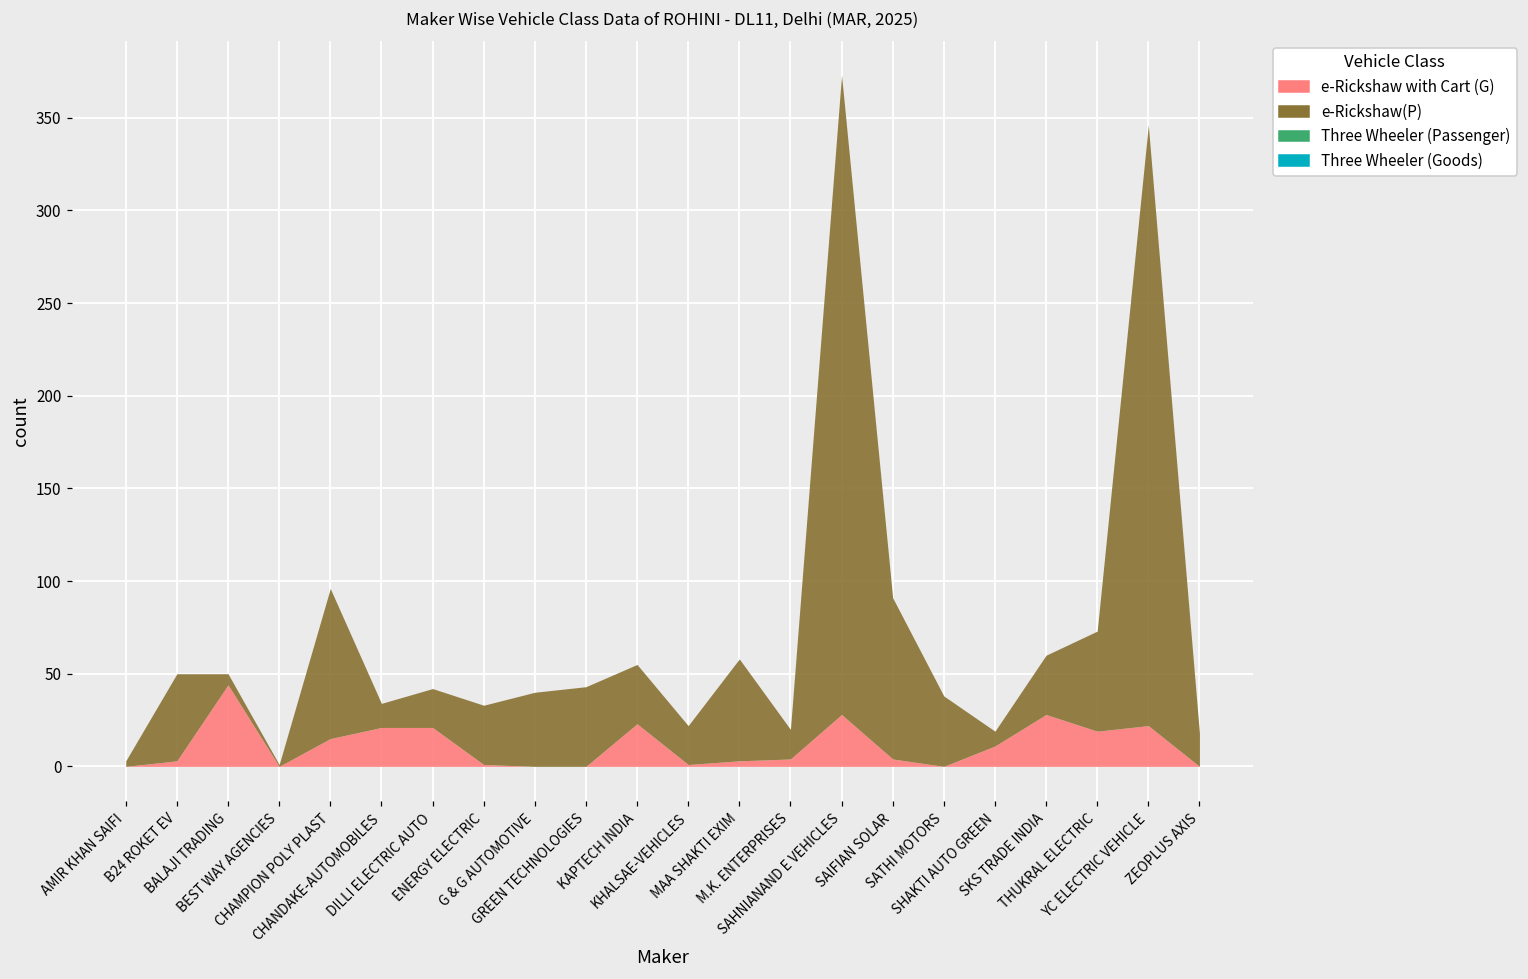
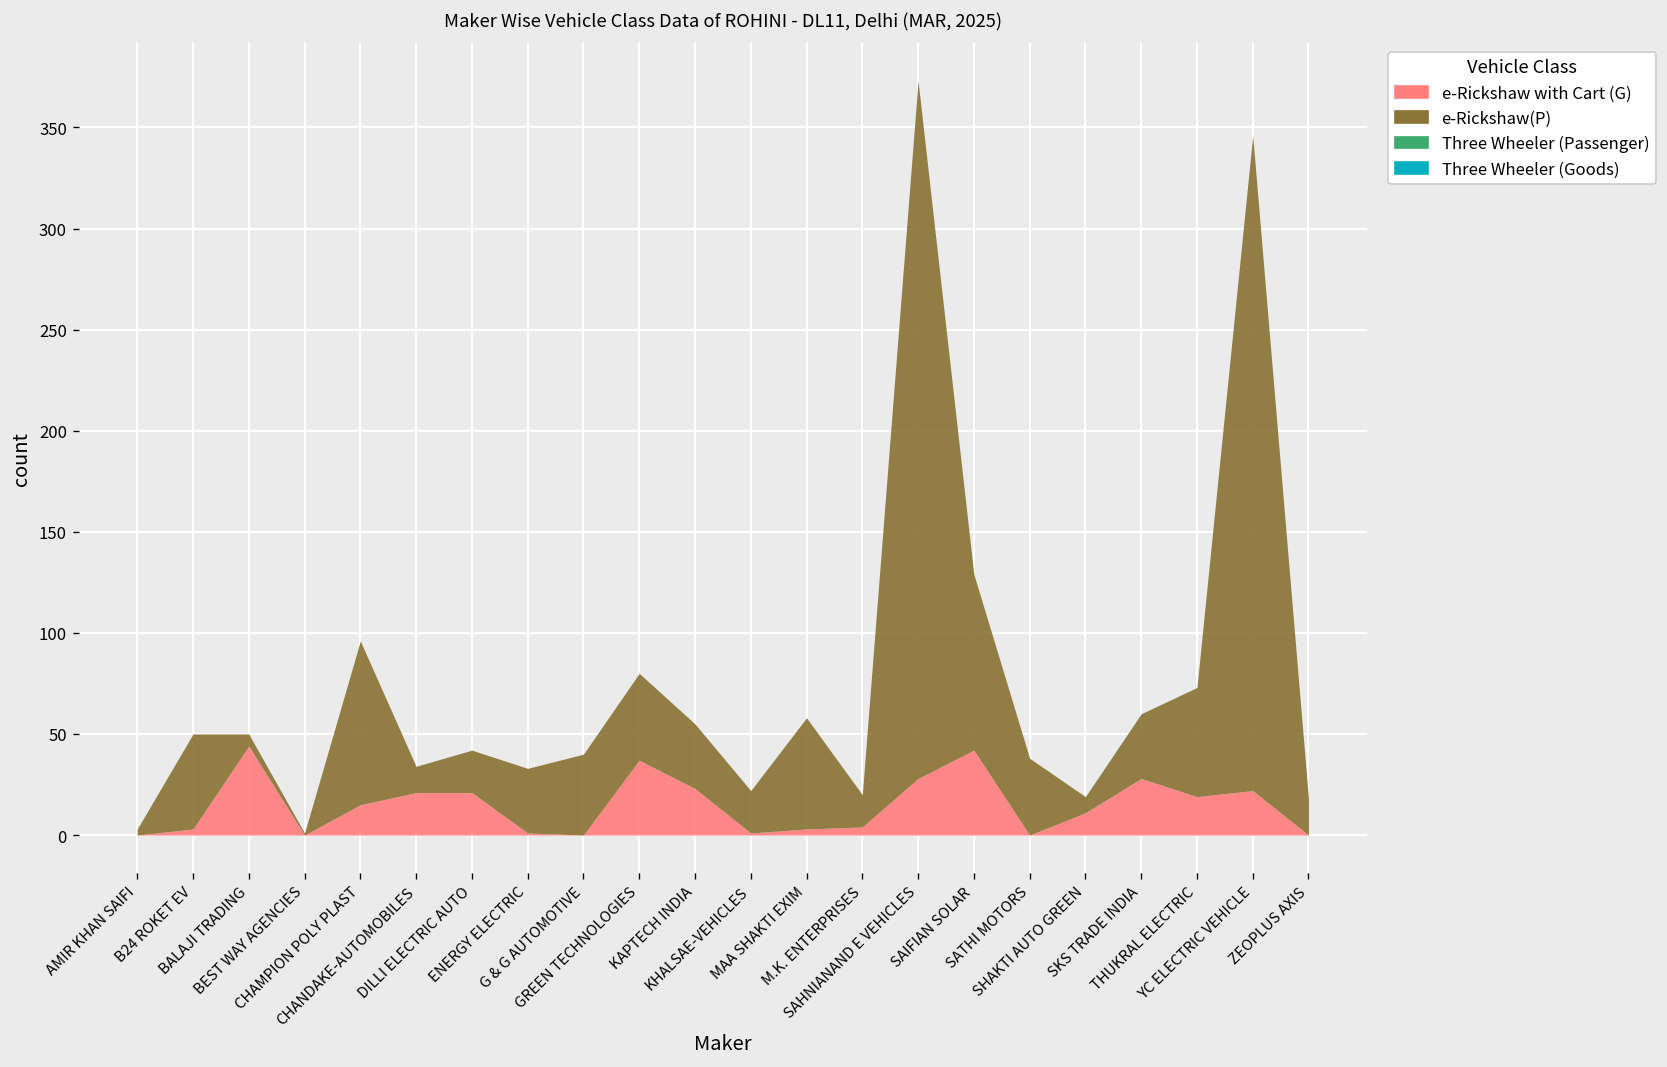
  {
    "e-Rickshaw with Cart (G)": {
      "AMIR KHAN SAIFI": 0,
      "B24 ROKET EV": 3,
      "BALAJI TRADING": 44,
      "CHAMPION POLY PLAST": 15,
      "CHANDAKE-AUTOMOBILES": 21,
      "DILLI ELECTRIC AUTO": 21,
      "G & G AUTOMOTIVE": 0,
-     "GREEN TECHNOLOGIES": 0,
+     "GREEN TECHNOLOGIES": 37,
      "KAPTECH INDIA": 23,
      "MAA SHAKTI EXIM": 3,
      "M.K. ENTERPRISES": 4,
      "SAHNIANAND E VEHICLES": 28,
-     "SAIFIAN SOLAR": 4,
+     "SAIFIAN SOLAR": 42,
      "SATHI MOTORS": 0,
      "SHAKTI AUTO GREEN": 11,
      "SKS TRADE INDIA": 28,
      "THUKRAL ELECTRIC": 19,
      "YC ELECTRIC VEHICLE": 22,
      "ZEOPLUS AXIS": 0
    }
  }
